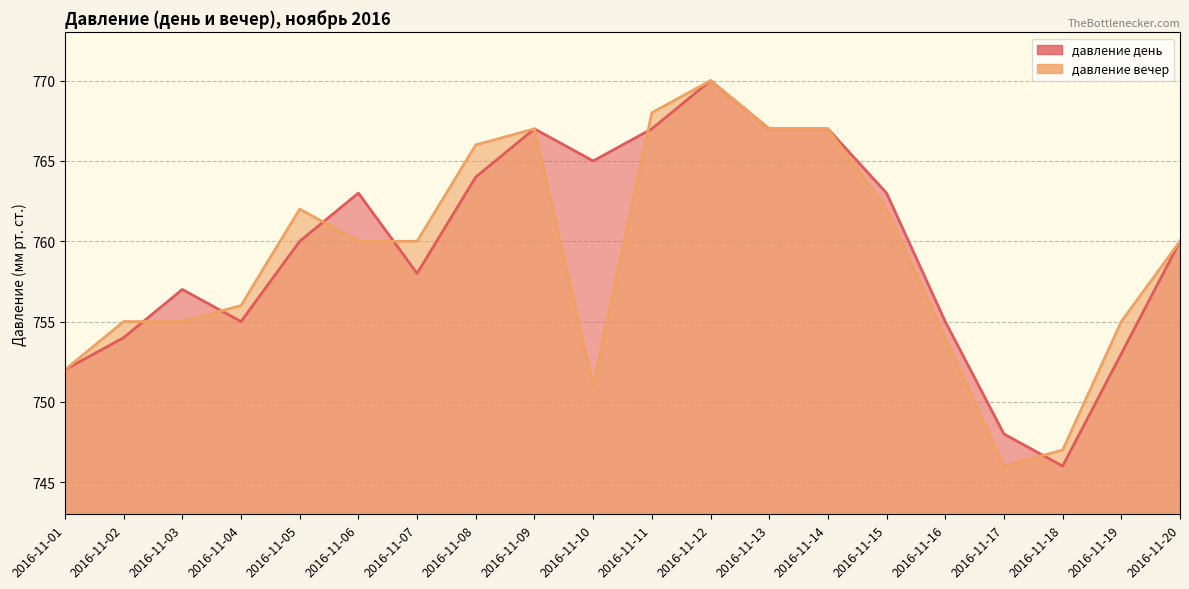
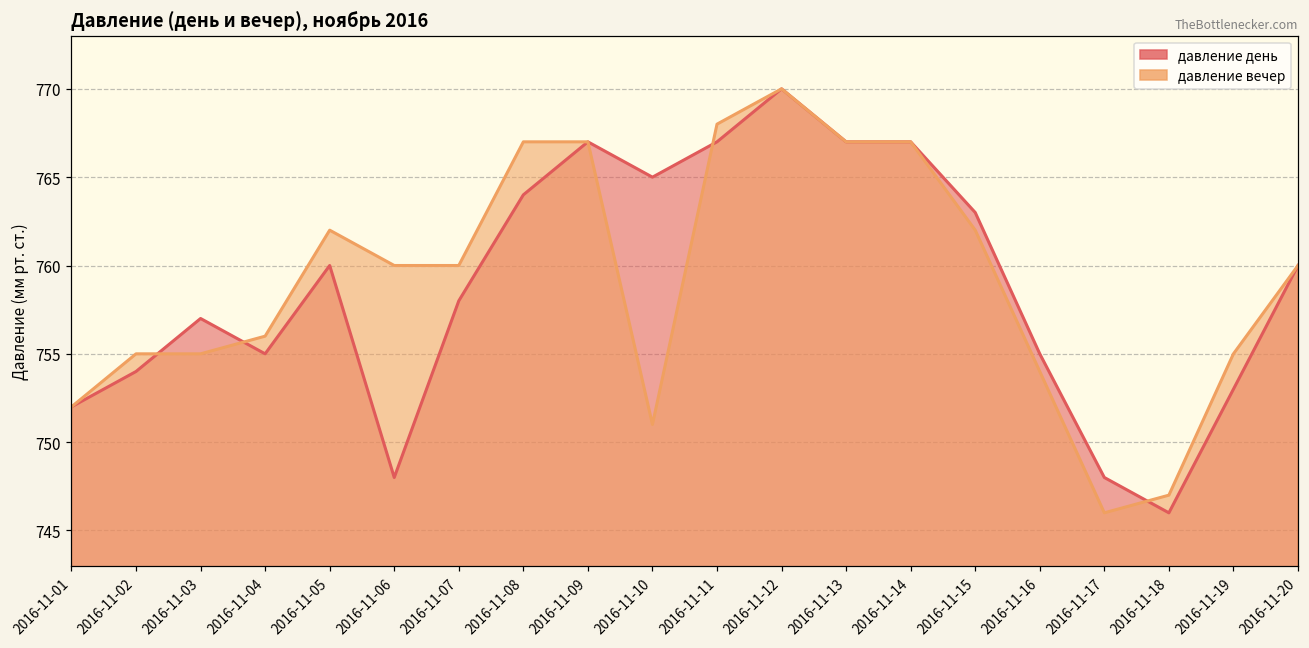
  {
    "давление день": {
      "2016-11-02": 754,
      "2016-11-03": 757,
      "2016-11-04": 755,
      "2016-11-05": 760,
-     "2016-11-06": 763,
+     "2016-11-06": 748,
      "2016-11-07": 758,
      "2016-11-08": 764,
      "2016-11-10": 765,
      "2016-11-11": 767,
      "2016-11-15": 763,
      "2016-11-16": 755,
      "2016-11-17": 748,
      "2016-11-18": 746,
      "2016-11-19": 753
    },
    "давление вечер": {
      "2016-11-02": 755,
      "2016-11-03": 755,
      "2016-11-04": 756,
      "2016-11-05": 762,
      "2016-11-06": 760,
      "2016-11-07": 760,
-     "2016-11-08": 766,
+     "2016-11-08": 767,
      "2016-11-10": 751,
      "2016-11-11": 768,
      "2016-11-15": 762,
      "2016-11-16": 754,
      "2016-11-17": 746,
      "2016-11-18": 747,
      "2016-11-19": 755
    }
  }
